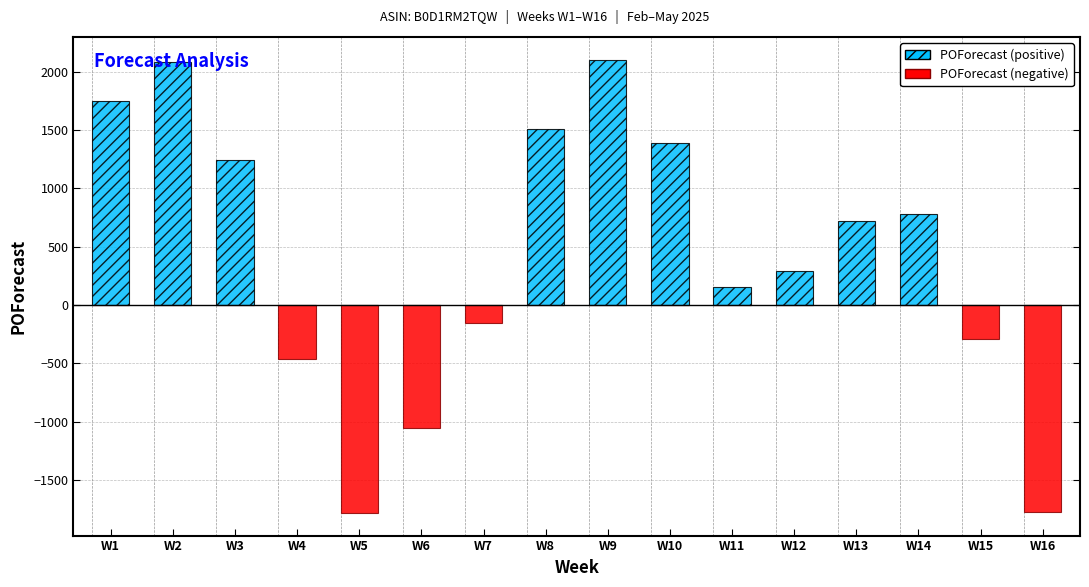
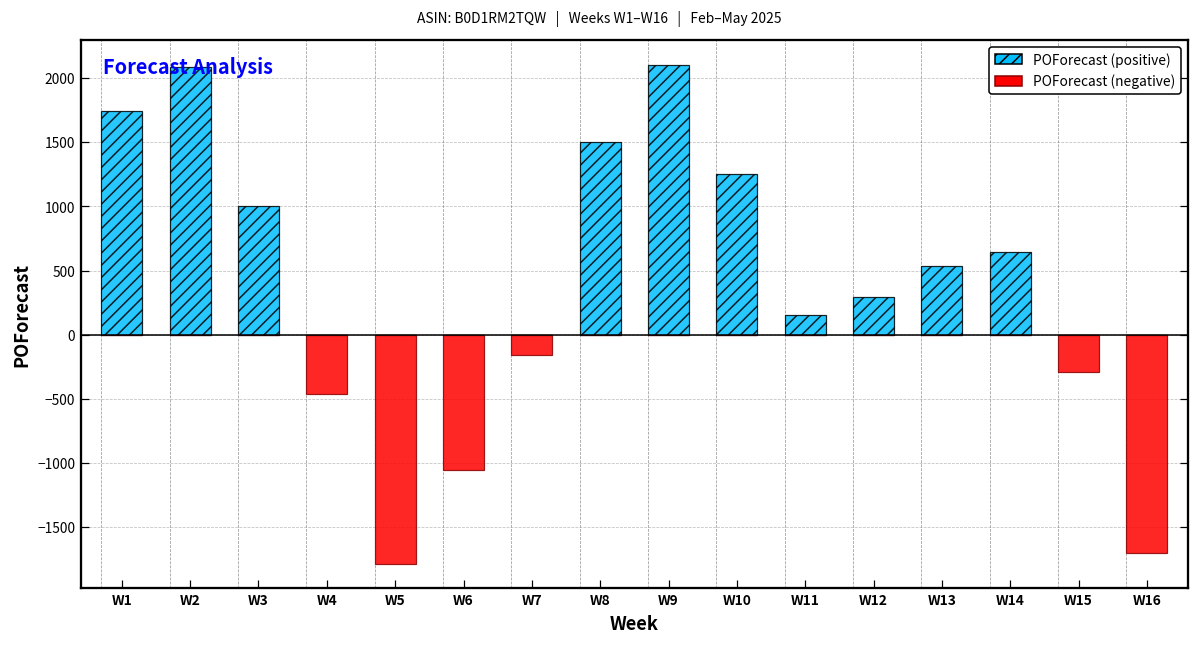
  {
    "POForecast (positive)": {
      "W1": 1750,
      "W2": 2080,
-     "W3": 1240,
+     "W3": 1010,
      "W4": 0,
      "W5": 0,
      "W6": 0,
      "W7": 0,
      "W8": 1500,
      "W9": 2100,
-     "W10": 1390,
+     "W10": 1260,
      "W11": 150,
      "W12": 290,
-     "W13": 720,
-     "W14": 780,
+     "W13": 540,
+     "W14": 650,
      "W15": 0,
      "W16": 0
    },
    "POForecast (negative)": {
      "W1": 0,
      "W2": 0,
      "W3": 0,
      "W4": -460,
      "W5": -1780,
      "W6": -1060,
      "W7": -160,
      "W8": 0,
      "W9": 0,
      "W10": 0,
      "W11": 0,
      "W12": 0,
      "W13": 0,
      "W14": 0,
      "W15": -290,
-     "W16": -1770
+     "W16": -1700
    }
  }
